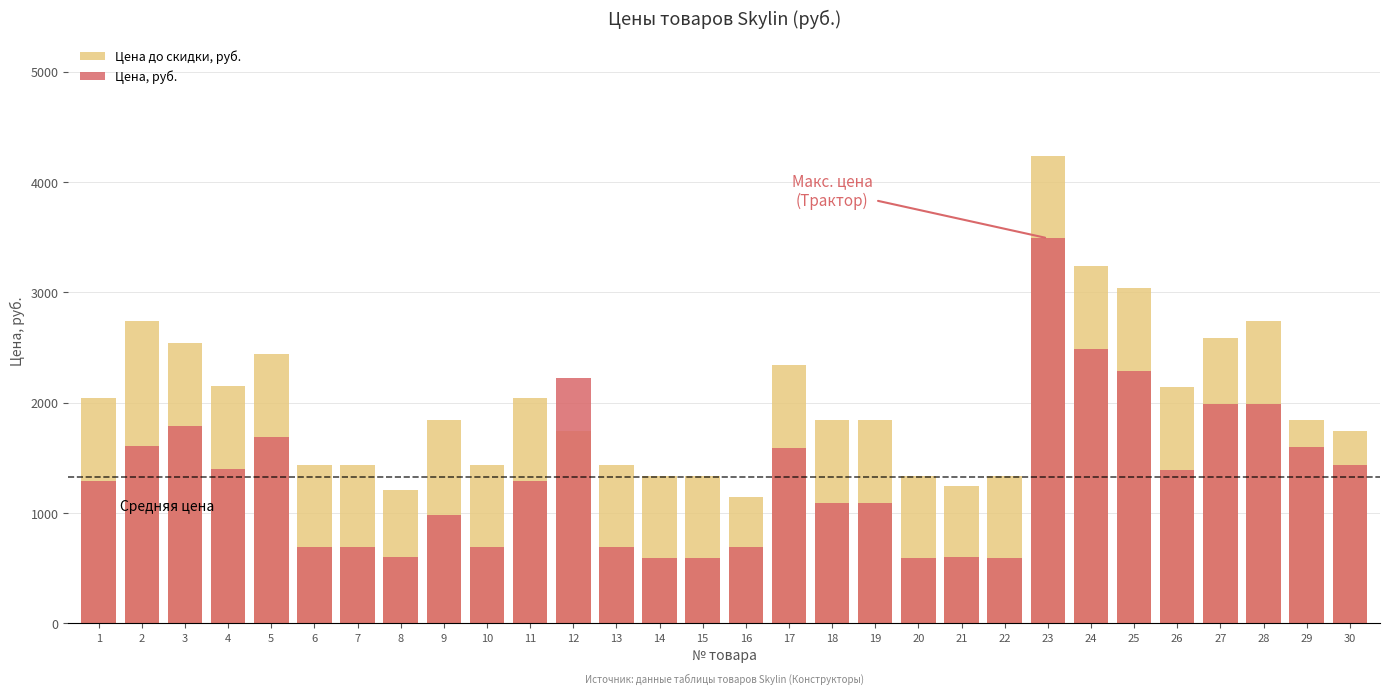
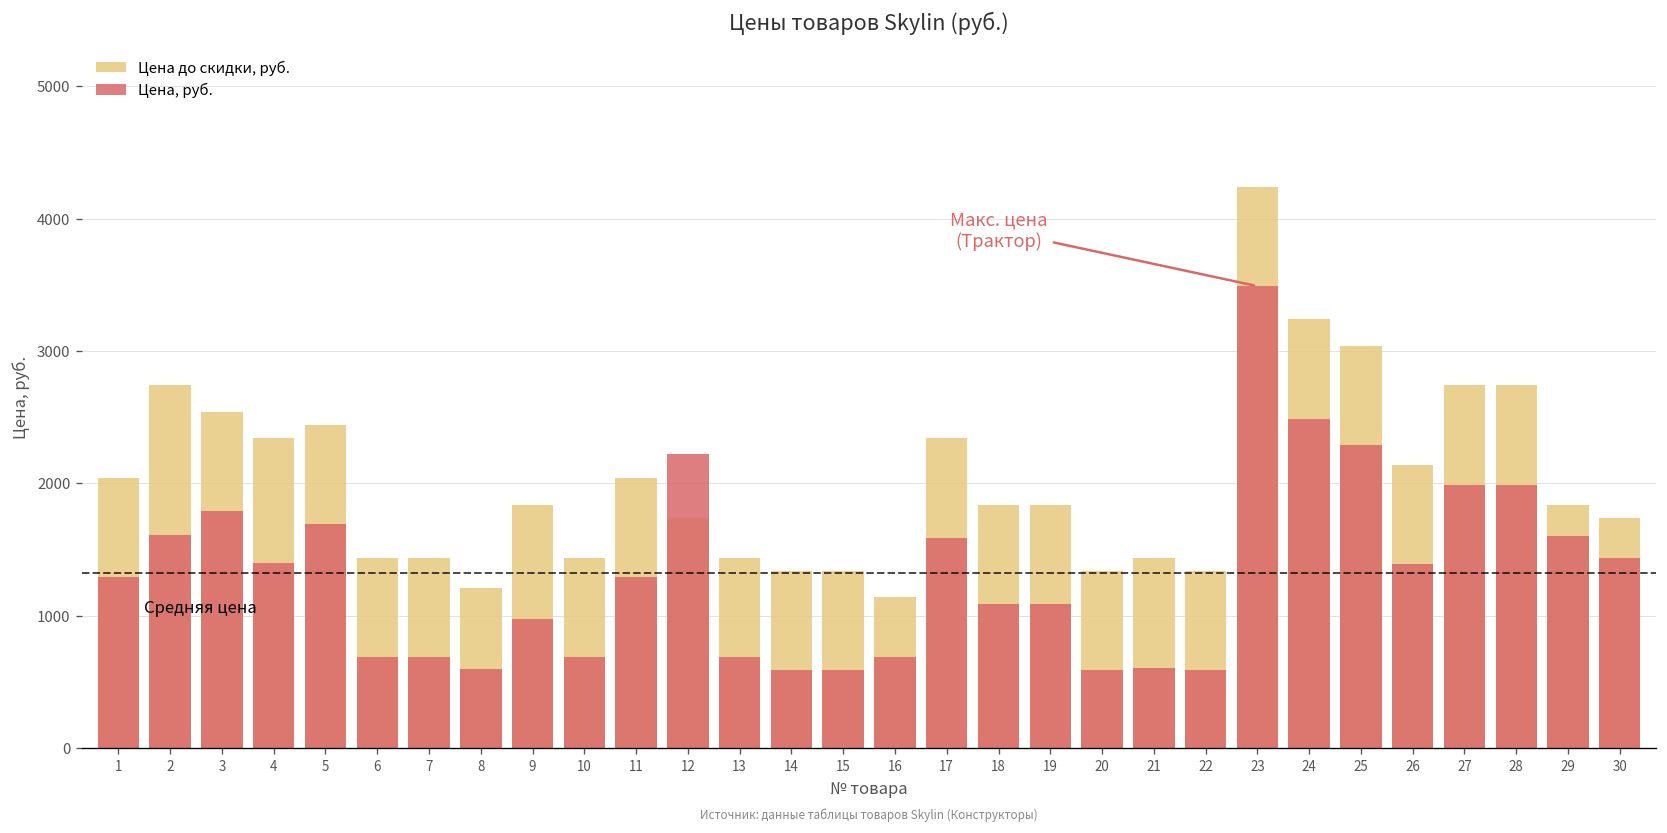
  {
    "Цена до скидки, руб.": {
      "1": 2040,
      "2": 2740,
      "3": 2540,
-     "4": 2150,
+     "4": 2350,
      "5": 2440,
      "6": 1440,
      "7": 1440,
      "8": 1210,
      "9": 1840,
      "10": 1440,
      "11": 2040,
      "13": 1440,
      "14": 1340,
      "15": 1340,
      "16": 1150,
      "17": 2340,
      "18": 1840,
      "19": 1840,
      "20": 1340,
-     "21": 1240,
+     "21": 1440,
      "22": 1340,
      "23": 4240,
      "24": 3240,
      "25": 3040,
      "26": 2140,
-     "27": 2590,
+     "27": 2740,
      "28": 2740,
      "29": 1840,
      "30": 1740
    },
    "Цена, руб.": {
      "12": 2230
    }
  }
